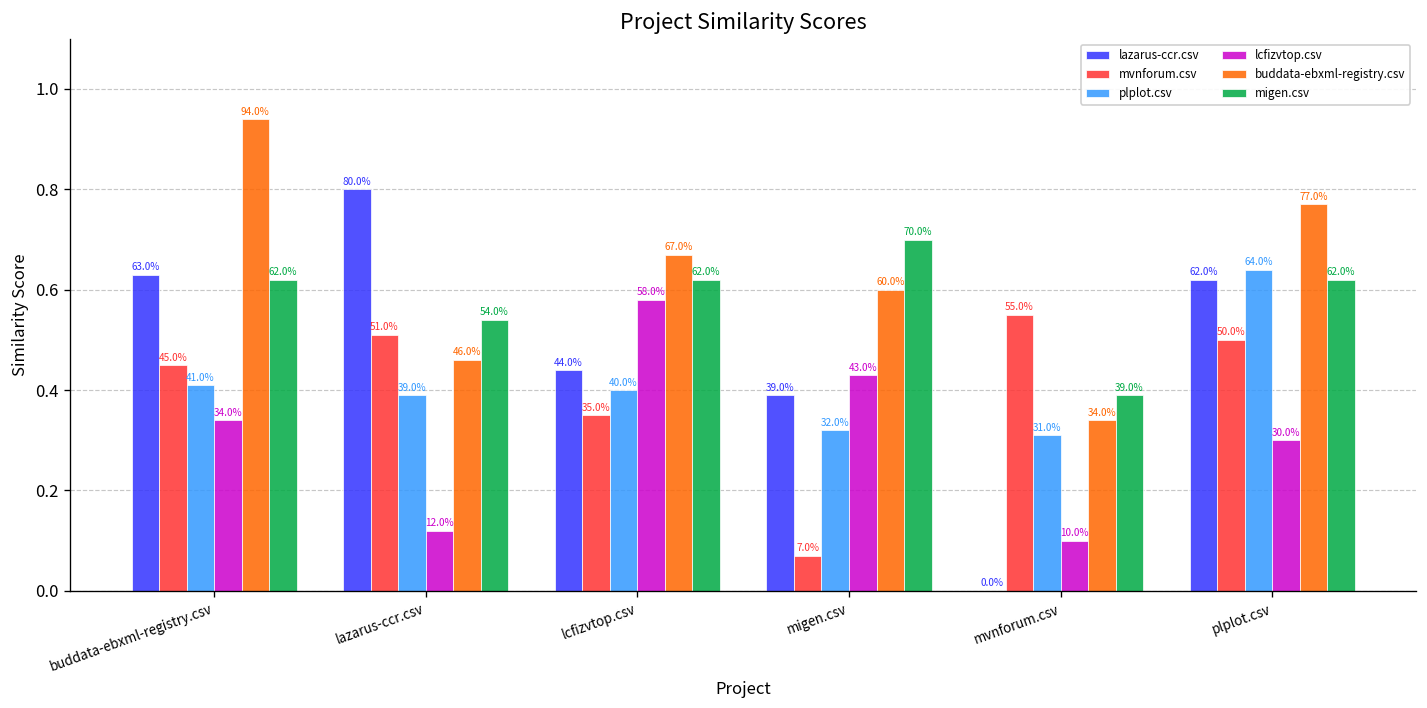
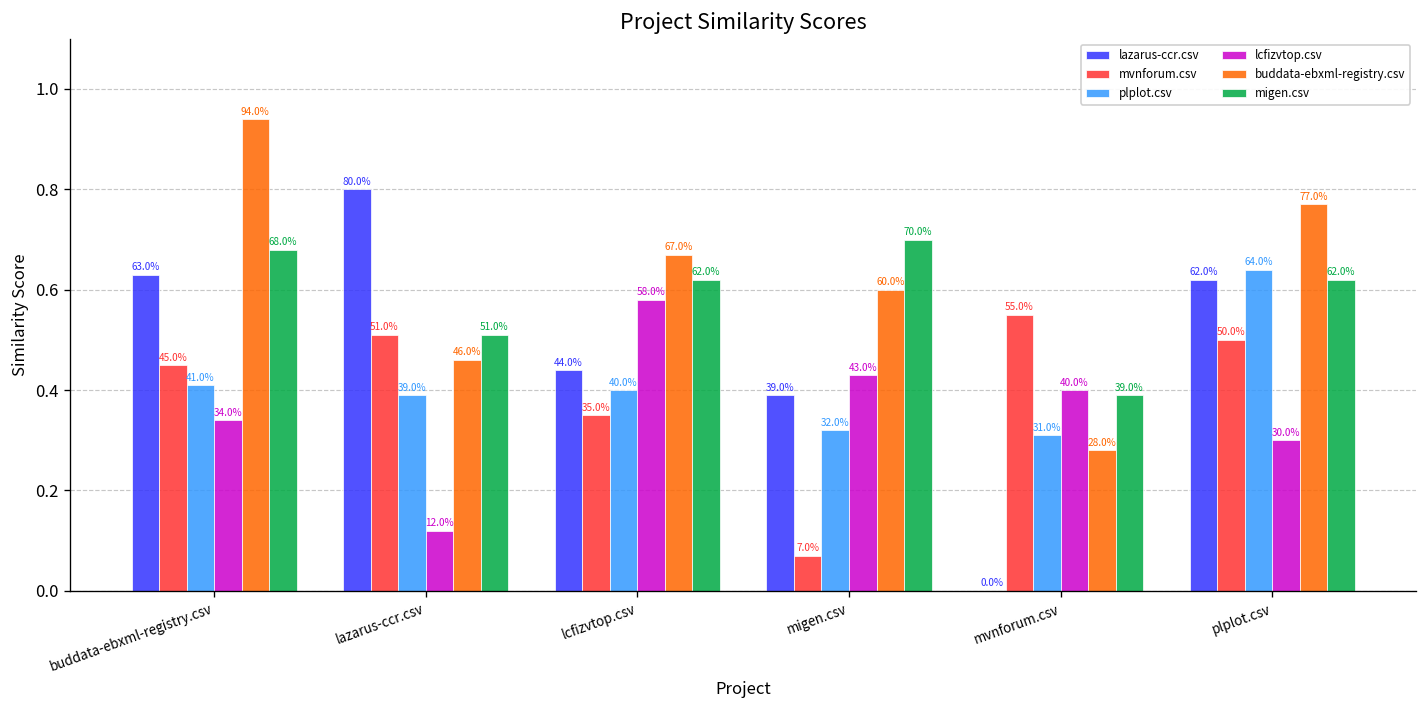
  {
    "lazarus-ccr.csv": {
      "buddata-ebxml-registry.csv": "63.0%",
      "lazarus-ccr.csv": "80.0%",
      "lcfizvtop.csv": "44.0%",
      "migen.csv": "39.0%",
      "mvnforum.csv": "0.0%",
      "plplot.csv": "62.0%"
    },
    "mvnforum.csv": {
      "buddata-ebxml-registry.csv": "45.0%",
      "lazarus-ccr.csv": "51.0%",
      "lcfizvtop.csv": "35.0%",
      "migen.csv": "7.0%",
      "mvnforum.csv": "55.0%",
      "plplot.csv": "50.0%"
    },
    "plplot.csv": {
      "buddata-ebxml-registry.csv": "41.0%",
      "lazarus-ccr.csv": "39.0%",
      "lcfizvtop.csv": "40.0%",
      "migen.csv": "32.0%",
      "mvnforum.csv": "31.0%",
      "plplot.csv": "64.0%"
    },
    "lcfizvtop.csv": {
      "buddata-ebxml-registry.csv": "34.0%",
      "lazarus-ccr.csv": "12.0%",
      "lcfizvtop.csv": "58.0%",
      "migen.csv": "43.0%",
-     "mvnforum.csv": "10.0%",
+     "mvnforum.csv": "40.0%",
      "plplot.csv": "30.0%"
    },
    "buddata-ebxml-registry.csv": {
      "buddata-ebxml-registry.csv": "94.0%",
      "lazarus-ccr.csv": "46.0%",
      "lcfizvtop.csv": "67.0%",
      "migen.csv": "60.0%",
-     "mvnforum.csv": "34.0%",
+     "mvnforum.csv": "28.0%",
      "plplot.csv": "77.0%"
    },
    "migen.csv": {
-     "buddata-ebxml-registry.csv": "62.0%",
-     "lazarus-ccr.csv": "54.0%",
+     "buddata-ebxml-registry.csv": "68.0%",
+     "lazarus-ccr.csv": "51.0%",
      "lcfizvtop.csv": "62.0%",
      "migen.csv": "70.0%",
      "mvnforum.csv": "39.0%",
      "plplot.csv": "62.0%"
    }
  }
